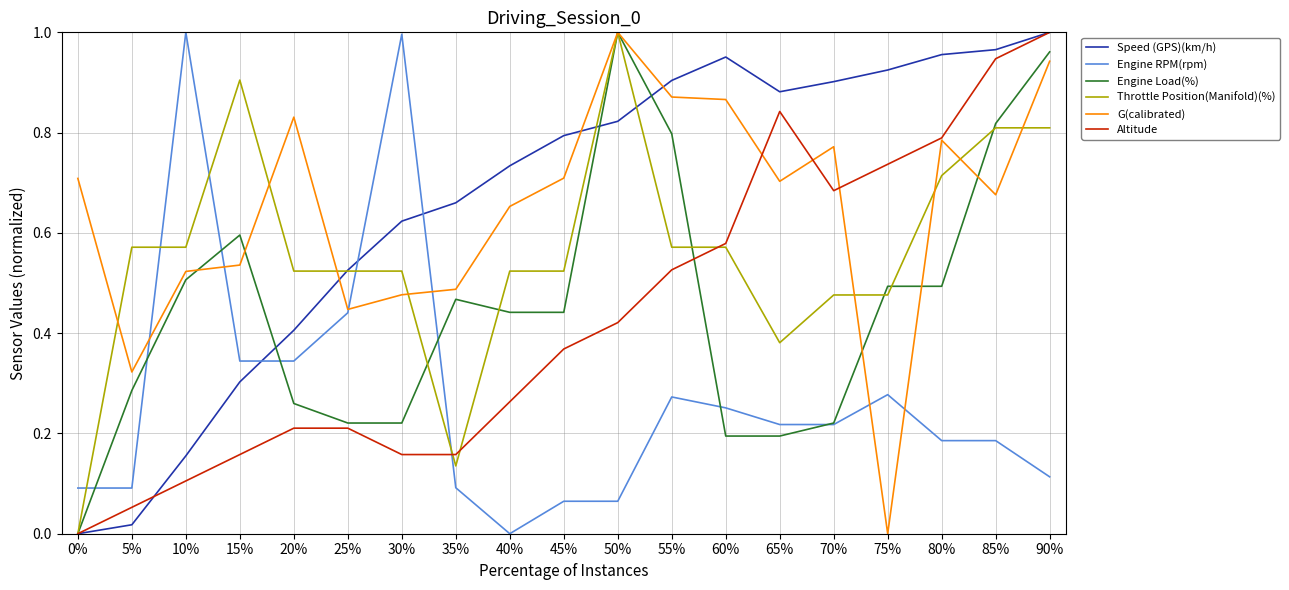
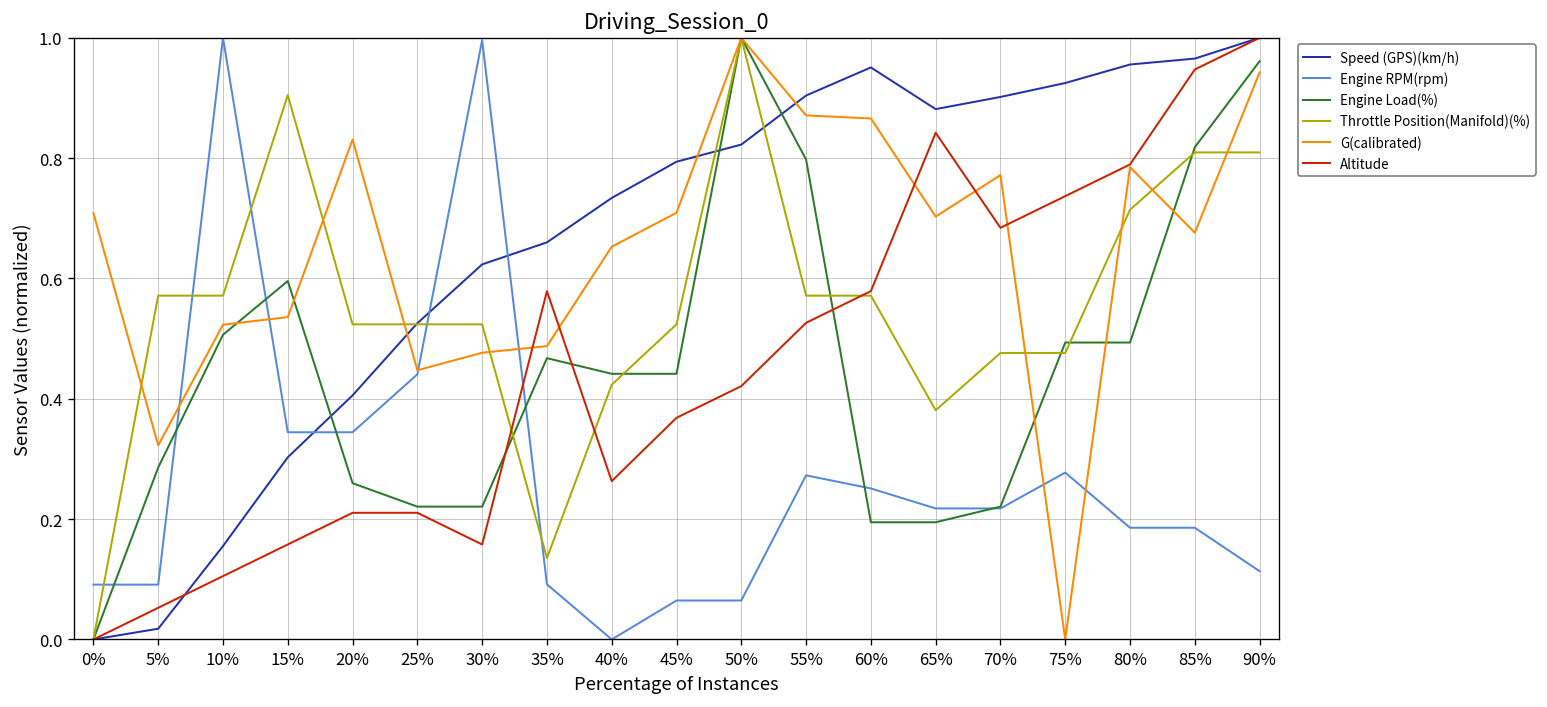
  {
    "Speed (GPS)(km/h)": {
      "5%": 0.02,
      "10%": 0.16,
      "15%": 0.30,
      "20%": 0.41,
      "30%": 0.62,
      "35%": 0.66,
      "40%": 0.73,
      "45%": 0.79,
      "50%": 0.82,
      "55%": 0.90,
      "60%": 0.95,
      "65%": 0.88,
      "70%": 0.90,
      "75%": 0.92,
      "80%": 0.96,
      "85%": 0.97
    },
    "Engine RPM(rpm)": {
      "0%": 0.09,
      "5%": 0.09,
      "10%": 1.00,
      "15%": 0.34,
      "20%": 0.34,
      "25%": 0.44,
      "30%": 1.00,
      "35%": 0.09,
      "40%": 0.00,
      "45%": 0.06,
      "50%": 0.06,
      "55%": 0.27,
      "60%": 0.25,
      "65%": 0.22,
      "75%": 0.28,
      "80%": 0.19,
      "85%": 0.19,
      "90%": 0.11
    },
    "Engine Load(%)": {
      "5%": 0.29,
      "10%": 0.51,
      "15%": 0.60,
      "20%": 0.26,
      "25%": 0.22,
      "30%": 0.22,
      "35%": 0.47,
      "40%": 0.44,
      "45%": 0.44,
      "55%": 0.80,
      "60%": 0.19,
      "65%": 0.19,
      "75%": 0.49,
      "80%": 0.49,
      "85%": 0.82,
      "90%": 0.96
    },
    "Throttle Position(Manifold)(%)": {
      "5%": 0.57,
      "10%": 0.57,
      "15%": 0.90,
      "20%": 0.52,
      "30%": 0.52,
      "35%": 0.14,
-     "40%": 0.52,
+     "40%": 0.42,
      "45%": 0.52,
      "55%": 0.57,
      "60%": 0.57,
      "65%": 0.38,
      "70%": 0.48,
      "75%": 0.48,
      "80%": 0.71,
      "85%": 0.81,
      "90%": 0.81
    },
    "G(calibrated)": {
      "0%": 0.71,
      "5%": 0.32,
      "10%": 0.52,
      "15%": 0.54,
      "20%": 0.83,
      "25%": 0.45,
      "30%": 0.48,
      "35%": 0.49,
      "40%": 0.65,
      "45%": 0.71,
      "55%": 0.87,
      "60%": 0.87,
      "65%": 0.70,
      "70%": 0.77,
      "75%": 0.00,
      "85%": 0.68,
      "90%": 0.94
    },
    "Altitude": {
      "5%": 0.05,
      "10%": 0.11,
      "15%": 0.16,
      "20%": 0.21,
      "25%": 0.21,
      "30%": 0.16,
-     "35%": 0.16,
+     "35%": 0.58,
      "40%": 0.26,
      "45%": 0.37,
      "50%": 0.42,
      "55%": 0.53,
      "60%": 0.58,
      "65%": 0.84,
      "70%": 0.68,
      "75%": 0.74,
      "85%": 0.95
    }
  }
